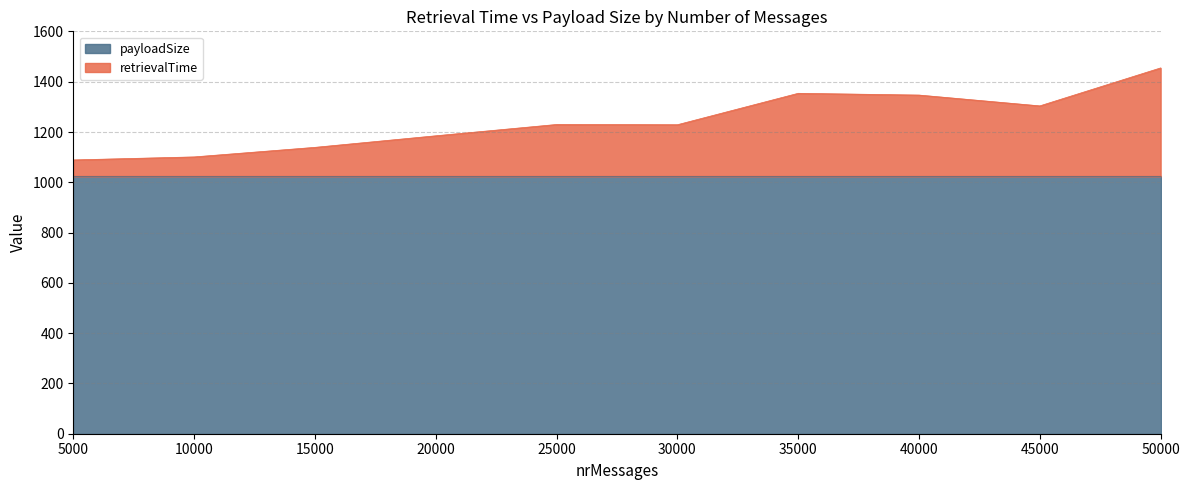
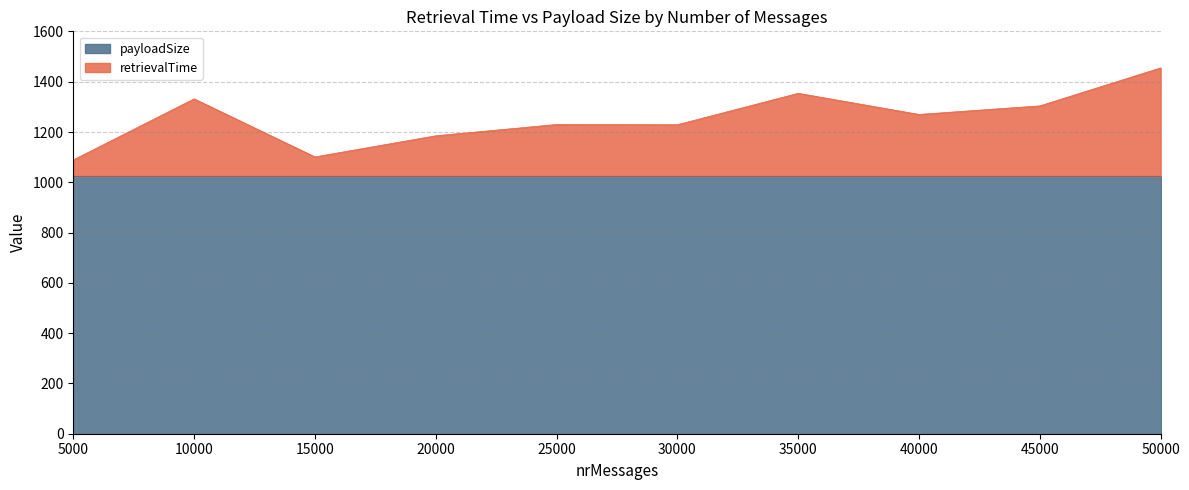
  {
    "payloadSize": {
      "5000": 1020,
      "10000": 1020,
      "15000": 1020,
      "20000": 1020,
      "25000": 1020,
      "30000": 1020,
      "35000": 1020,
      "40000": 1020,
      "45000": 1020,
      "50000": 1020
    },
    "retrievalTime": {
      "5000": 1090,
-     "10000": 1100,
-     "15000": 1140,
+     "10000": 1330,
+     "15000": 1100,
      "20000": 1190,
      "25000": 1230,
      "30000": 1230,
      "35000": 1350,
-     "40000": 1350,
+     "40000": 1270,
      "45000": 1300,
      "50000": 1460
    }
  }
